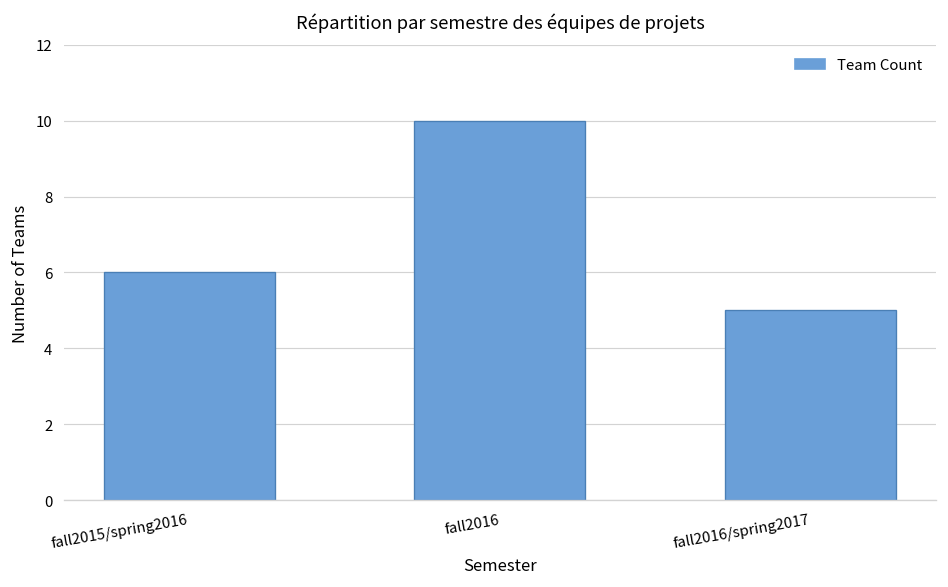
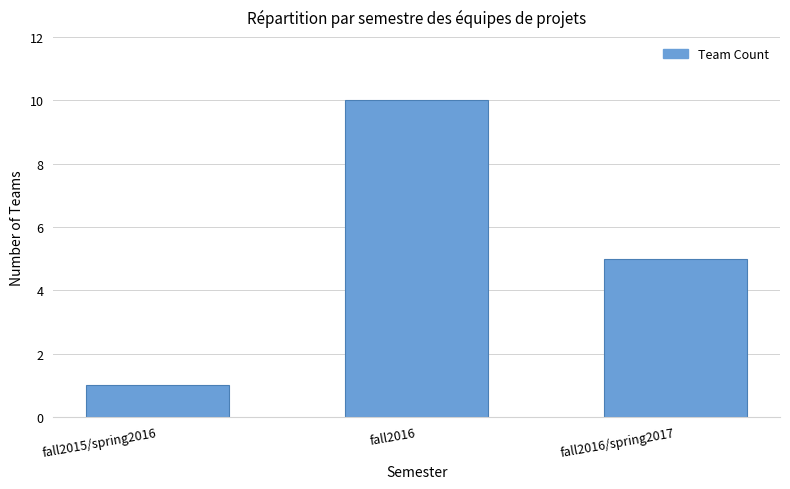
  {
-   "fall2015/spring2016": 6,
+   "fall2015/spring2016": 1,
    "fall2016": 10,
    "fall2016/spring2017": 5
  }
